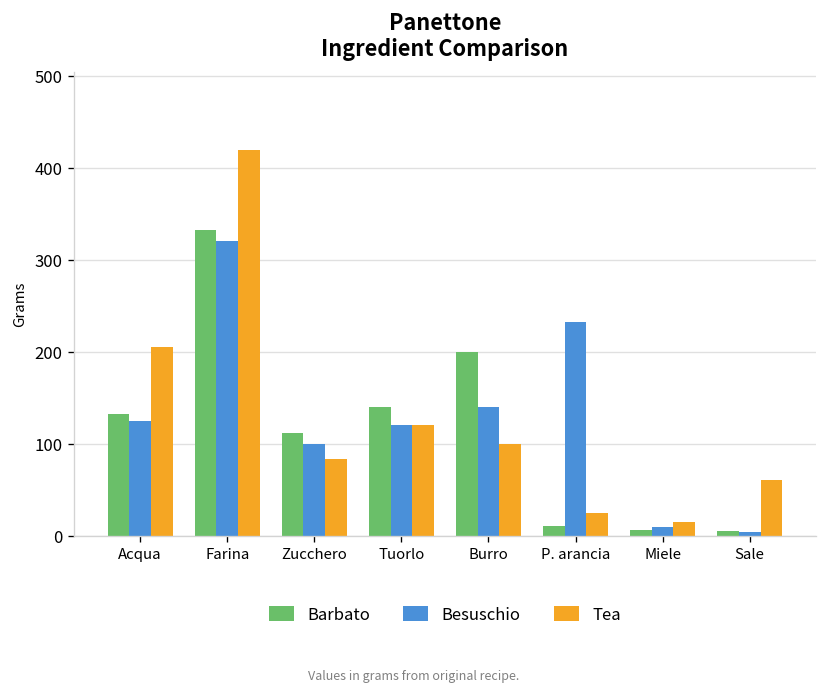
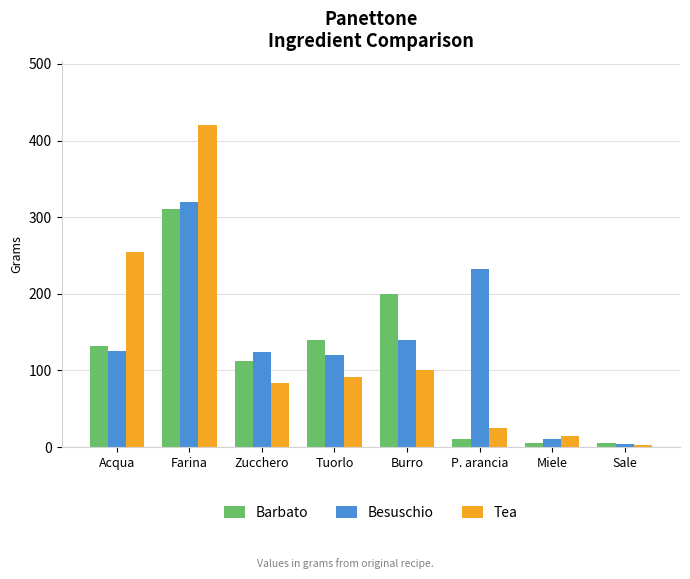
  {
    "Barbato": {
      "Acqua": 130,
-     "Farina": 330,
+     "Farina": 310,
      "Zucchero": 110,
      "Tuorlo": 140,
      "Burro": 200,
      "P. arancia": 10,
      "Miele": 10,
      "Sale": 10
    },
    "Besuschio": {
      "Acqua": 130,
      "Farina": 320,
-     "Zucchero": 100,
+     "Zucchero": 120,
      "Tuorlo": 120,
      "Burro": 140,
      "P. arancia": 230,
      "Miele": 10,
      "Sale": 0
    },
    "Tea": {
-     "Acqua": 210,
+     "Acqua": 250,
      "Farina": 420,
      "Zucchero": 80,
-     "Tuorlo": 120,
+     "Tuorlo": 90,
      "Burro": 100,
      "P. arancia": 30,
      "Miele": 20,
-     "Sale": 60
+     "Sale": 0
    }
  }
